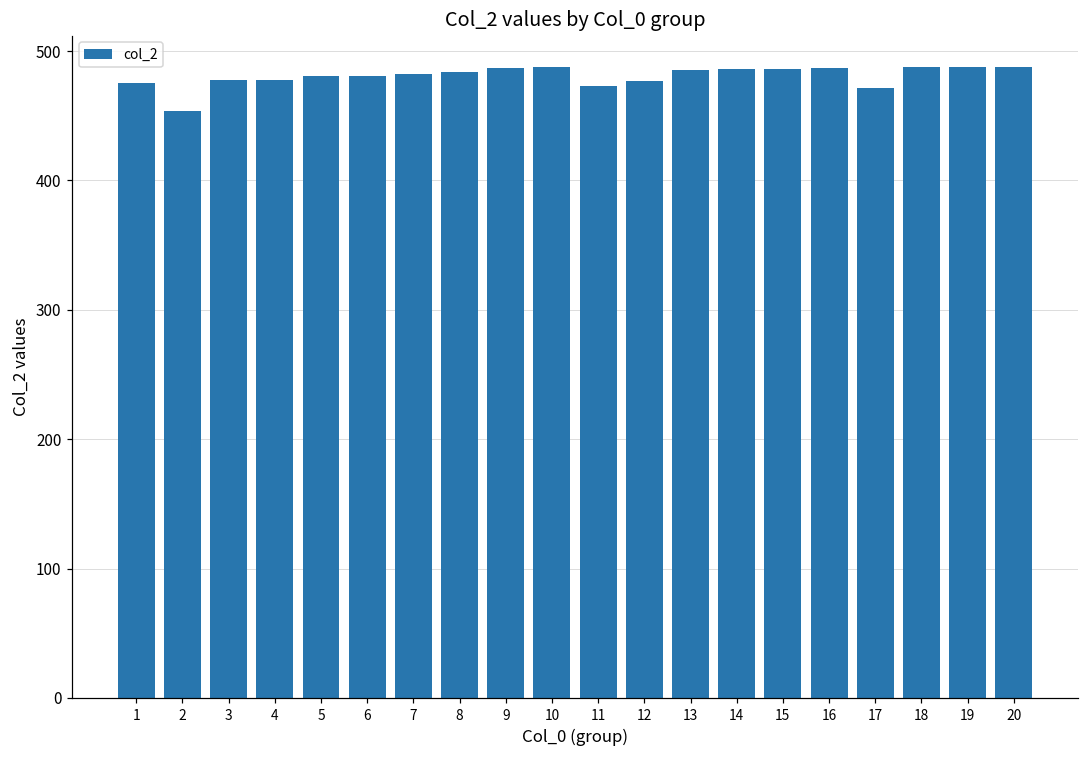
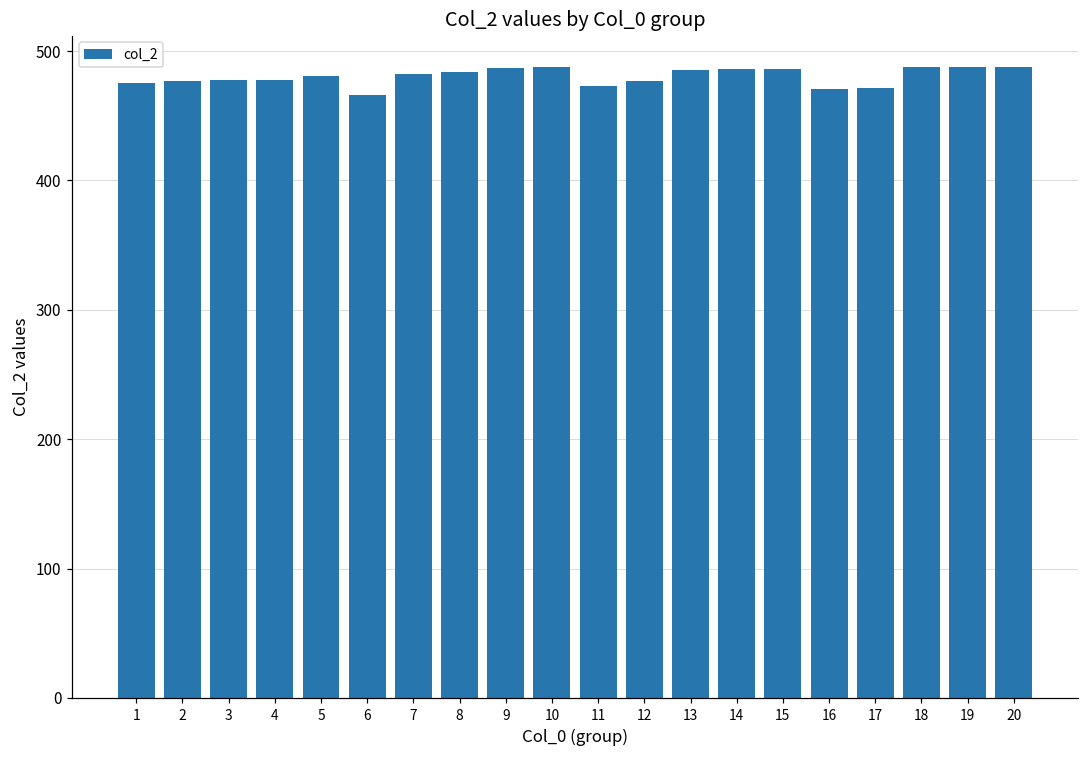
  {
    "1": 476,
-   "2": 454,
+   "2": 477,
    "3": 478,
    "4": 478,
    "5": 481,
-   "6": 481,
+   "6": 466,
    "7": 482,
    "8": 484,
    "9": 487,
    "10": 488,
    "11": 473,
    "12": 477,
    "13": 485,
    "14": 486,
    "15": 487,
-   "16": 487,
+   "16": 471,
    "17": 472,
    "18": 488,
    "19": 488,
    "20": 487
  }
